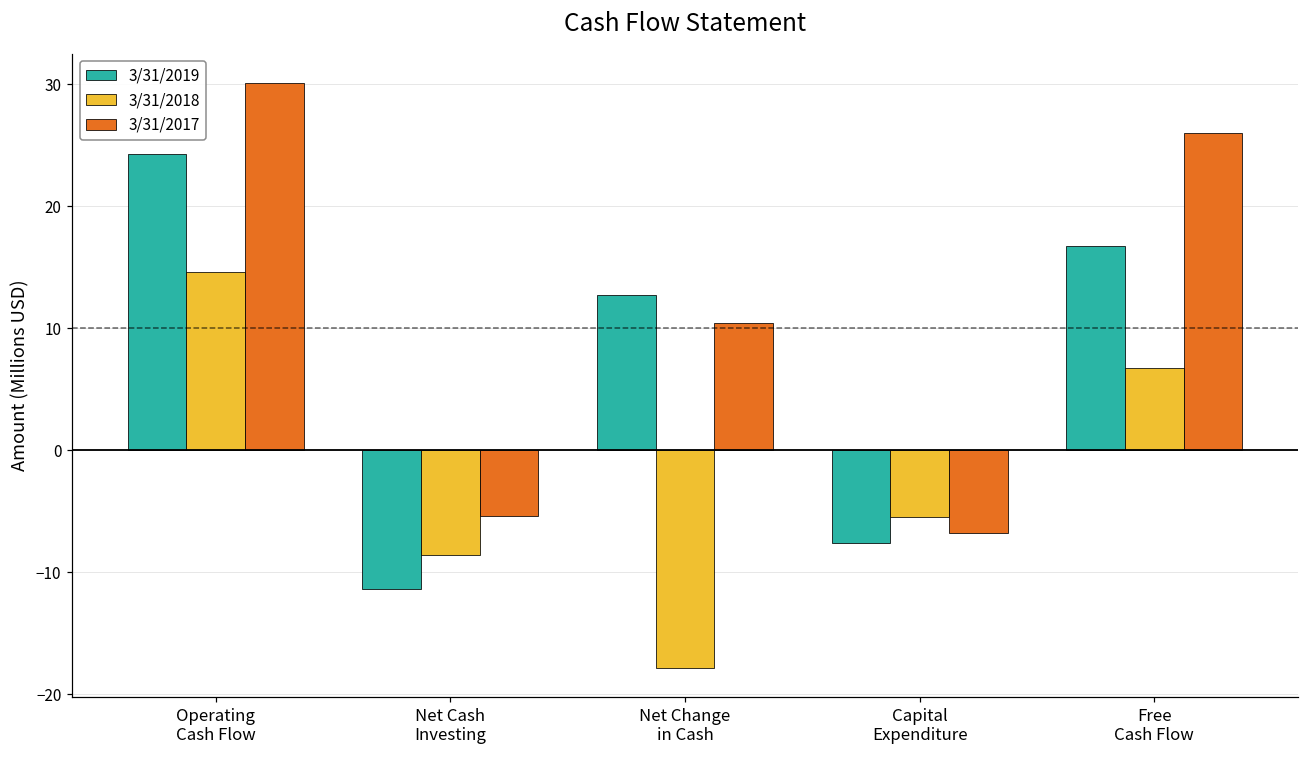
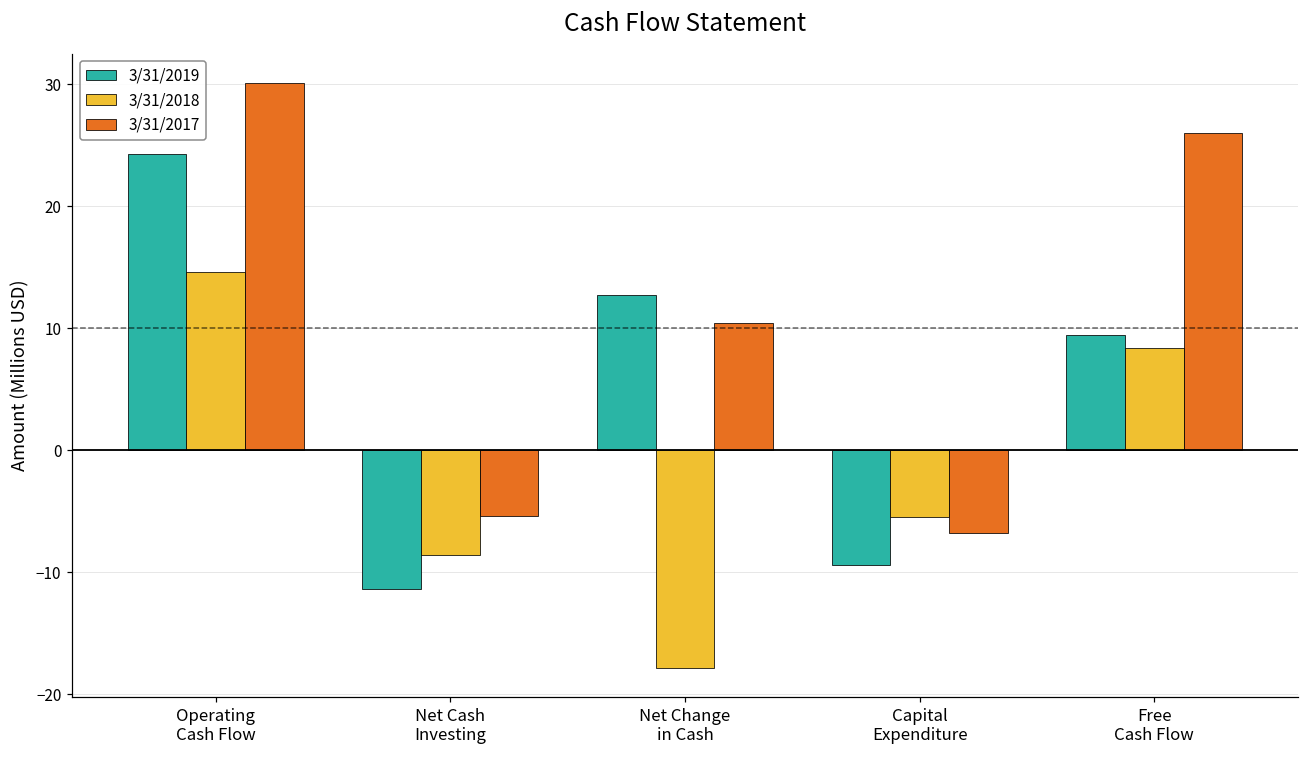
  {
    "3/31/2019": {
      "Operating Cash Flow": 24.3,
      "Net Cash Investing": -11.4,
      "Net Change in Cash": 12.7,
-     "Capital Expenditure": -7.6,
-     "Free Cash Flow": 16.7
+     "Capital Expenditure": -9.4,
+     "Free Cash Flow": 9.4
    },
    "3/31/2018": {
      "Operating Cash Flow": 14.6,
      "Net Cash Investing": -8.6,
      "Net Change in Cash": -17.8,
      "Capital Expenditure": -5.5,
-     "Free Cash Flow": 6.8
+     "Free Cash Flow": 8.4
    },
    "3/31/2017": {
      "Operating Cash Flow": 30.1,
      "Net Cash Investing": -5.4,
      "Net Change in Cash": 10.4,
      "Capital Expenditure": -6.8,
      "Free Cash Flow": 26.0
    }
  }
